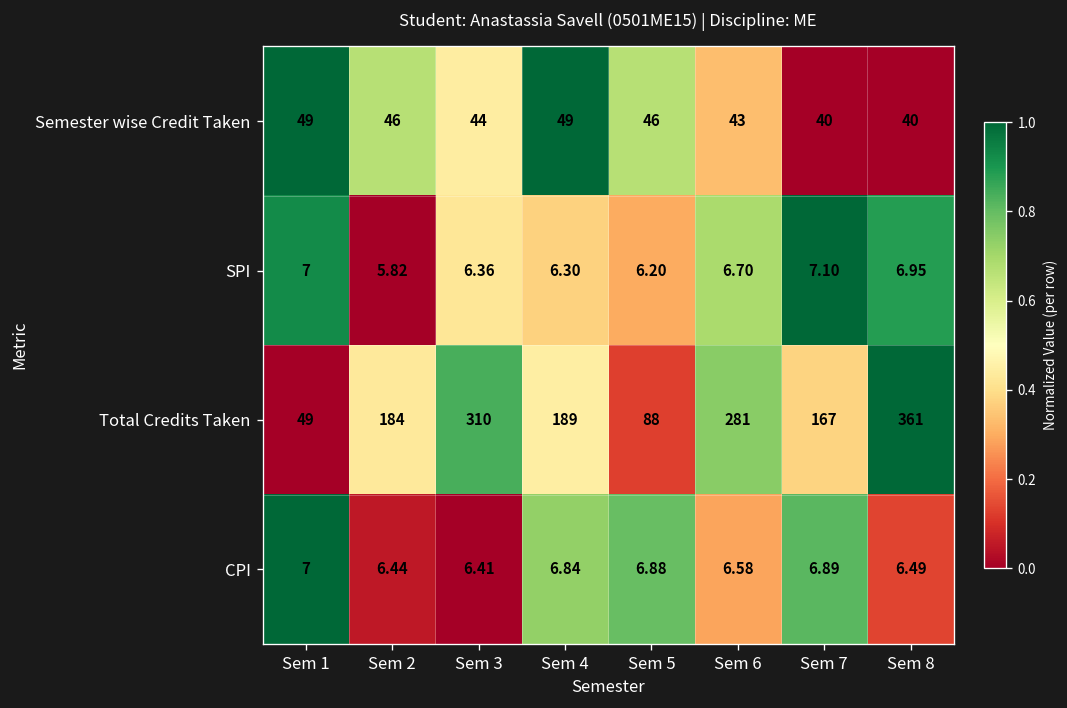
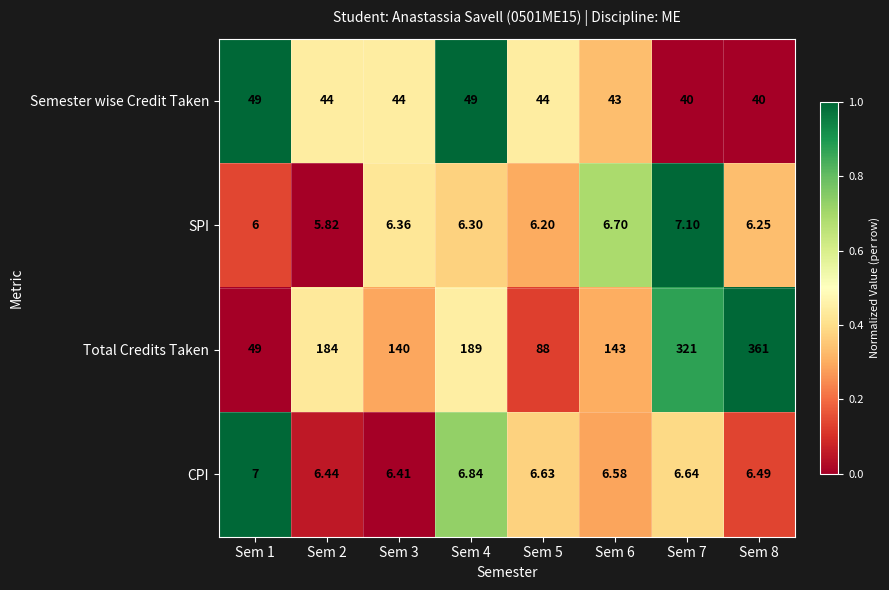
  {
    "Semester wise Credit Taken": {
      "Sem 1": 49,
-     "Sem 2": 46,
+     "Sem 2": 44,
      "Sem 3": 44,
      "Sem 4": 49,
-     "Sem 5": 46,
+     "Sem 5": 44,
      "Sem 6": 43,
      "Sem 7": 40,
      "Sem 8": 40
    },
    "SPI": {
-     "Sem 1": 7,
+     "Sem 1": 6,
      "Sem 2": 5.82,
      "Sem 3": 6.36,
      "Sem 4": 6.30,
      "Sem 5": 6.20,
      "Sem 6": 6.70,
      "Sem 7": 7.10,
-     "Sem 8": 6.95
+     "Sem 8": 6.25
    },
    "Total Credits Taken": {
      "Sem 1": 49,
      "Sem 2": 184,
-     "Sem 3": 310,
+     "Sem 3": 140,
      "Sem 4": 189,
      "Sem 5": 88,
-     "Sem 6": 281,
-     "Sem 7": 167,
+     "Sem 6": 143,
+     "Sem 7": 321,
      "Sem 8": 361
    },
    "CPI": {
      "Sem 1": 7,
      "Sem 2": 6.44,
      "Sem 3": 6.41,
      "Sem 4": 6.84,
-     "Sem 5": 6.88,
+     "Sem 5": 6.63,
      "Sem 6": 6.58,
-     "Sem 7": 6.89,
+     "Sem 7": 6.64,
      "Sem 8": 6.49
    }
  }
